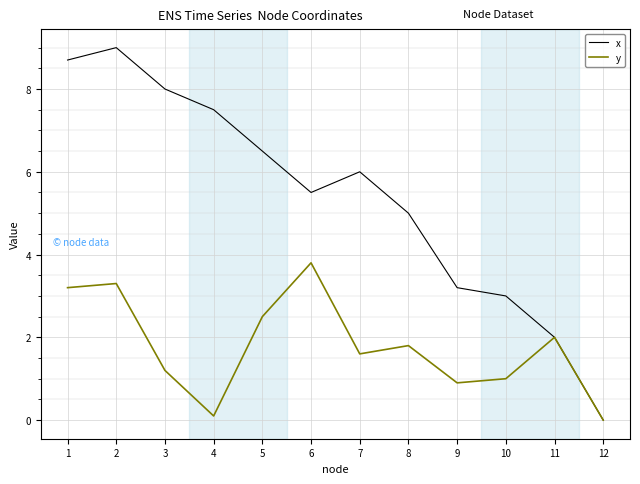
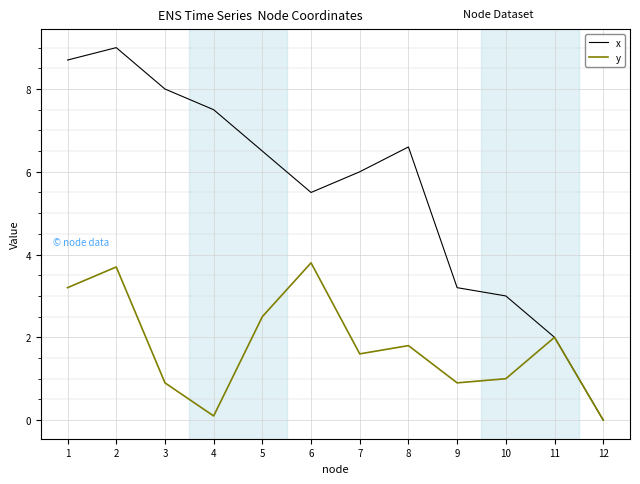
  {
    "x": {
      "1": 8.7,
      "2": 9.0,
      "3": 8.0,
      "4": 7.5,
      "5": 6.5,
      "6": 5.5,
      "7": 6.0,
-     "8": 5.0,
+     "8": 6.6,
      "9": 3.2,
      "10": 3.0
    },
    "y": {
      "1": 3.2,
-     "2": 3.3,
-     "3": 1.2,
+     "2": 3.7,
+     "3": 0.9,
      "4": 0.1,
      "5": 2.5,
      "6": 3.8,
      "7": 1.6,
      "8": 1.8,
      "9": 0.9,
      "10": 1.0
    }
  }
